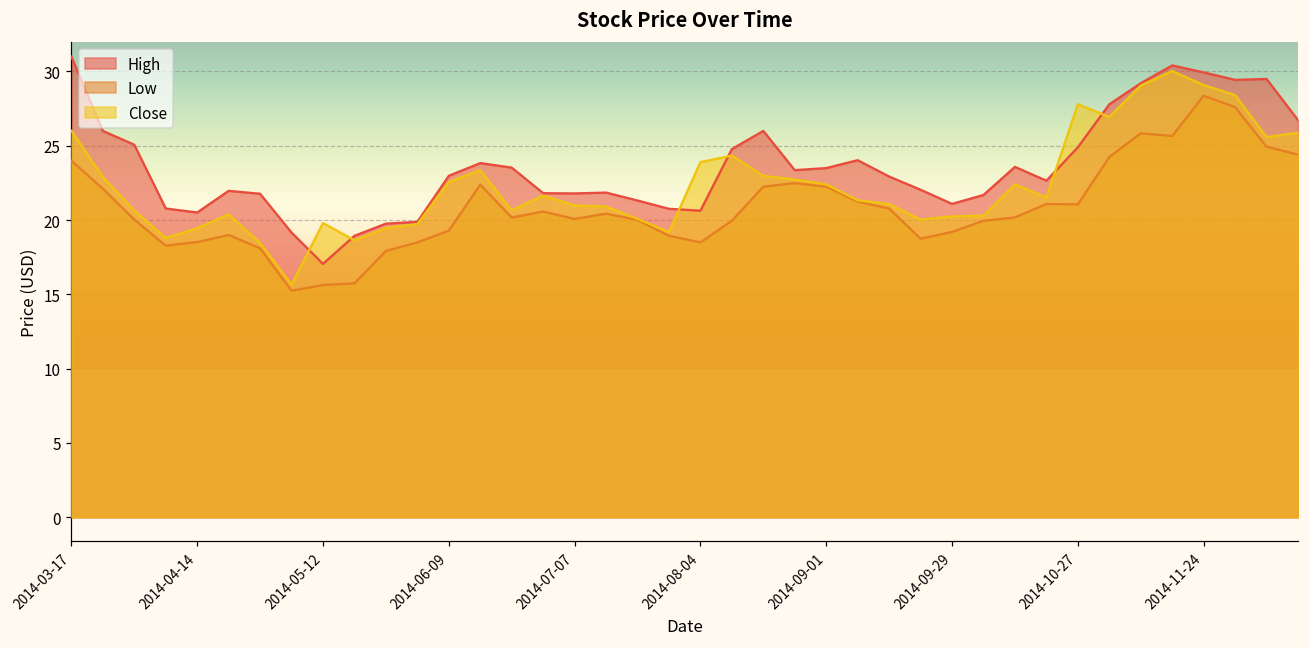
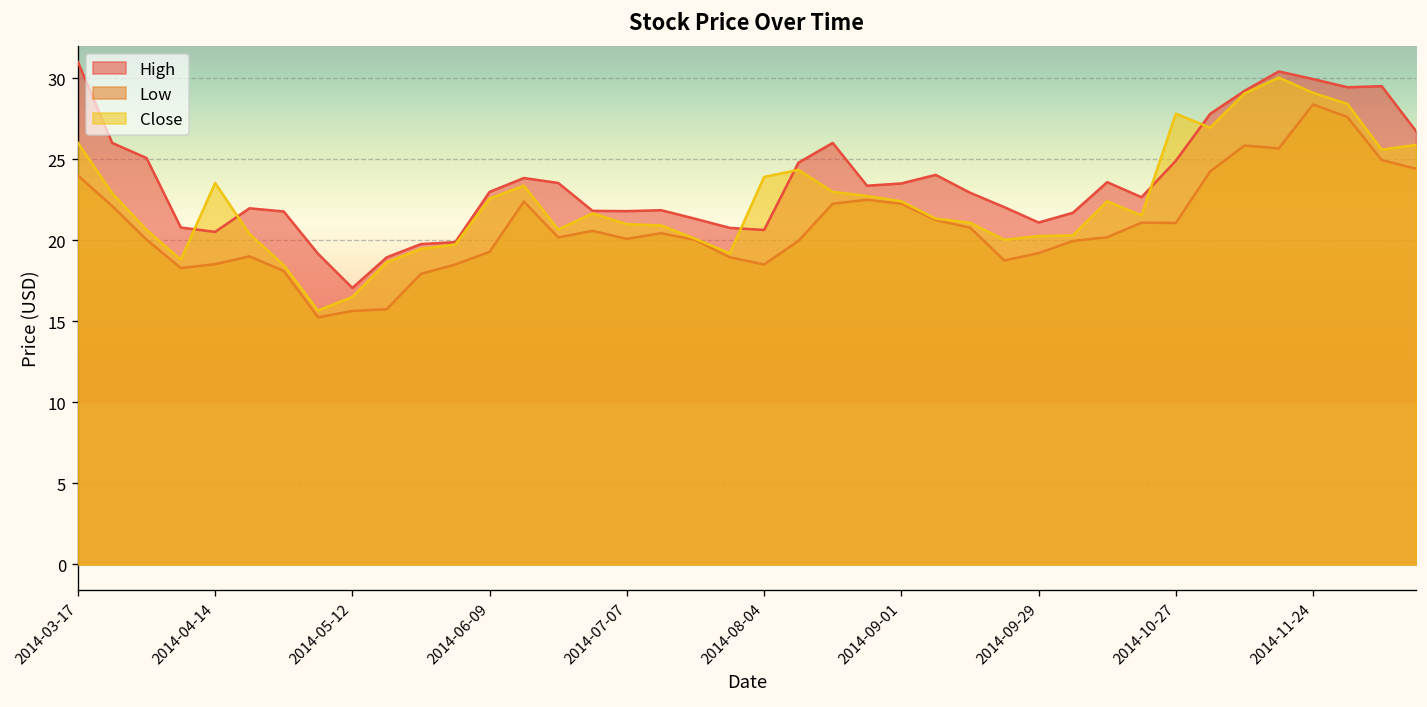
  {
    "Close": {
      "2014-03-17": 26.0,
-     "2014-04-14": 19.5,
-     "2014-05-12": 19.8,
+     "2014-04-14": 23.5,
+     "2014-05-12": 16.5,
      "2014-06-09": 22.6,
      "2014-07-07": 21.0,
      "2014-08-04": 23.9,
      "2014-09-29": 20.3,
      "2014-10-27": 27.8,
      "2014-11-24": 29.1
    }
  }
